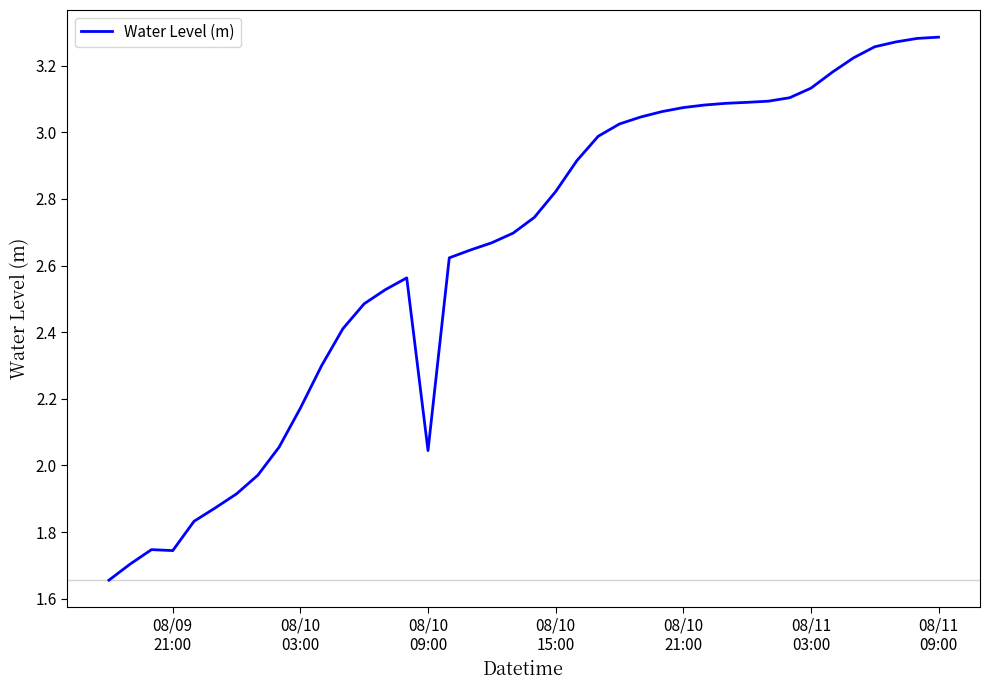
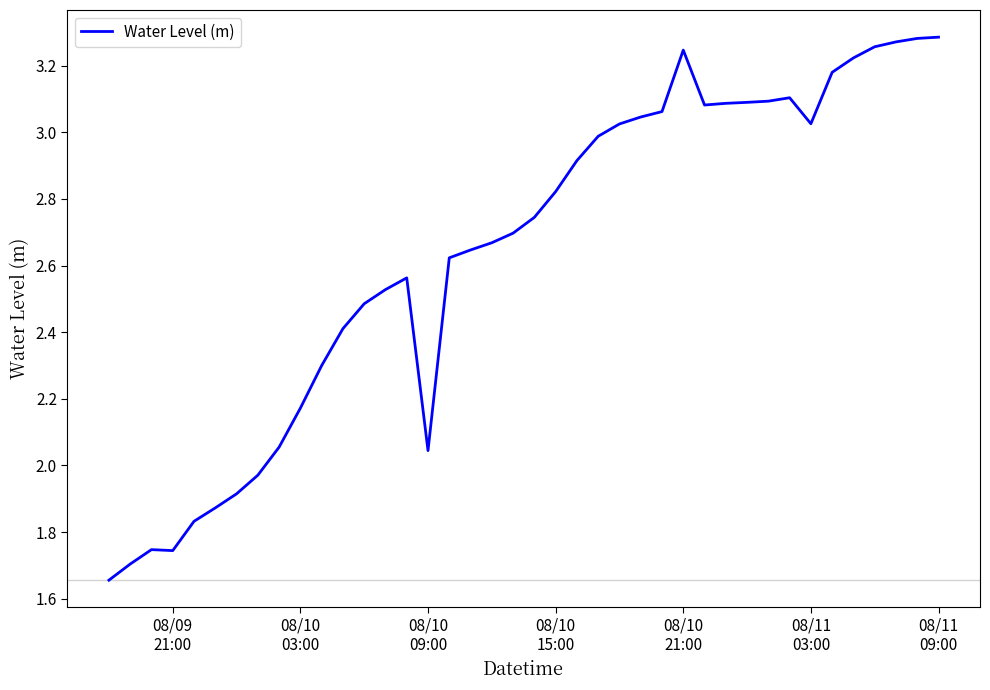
  {
    "08/09 21:00": 1.74,
    "08/10 03:00": 2.17,
    "08/10 09:00": 2.04,
    "08/10 15:00": 2.82,
-   "08/10 21:00": 3.07,
-   "08/11 03:00": 3.13,
+   "08/10 21:00": 3.25,
+   "08/11 03:00": 3.03,
    "08/11 09:00": 3.29
  }
